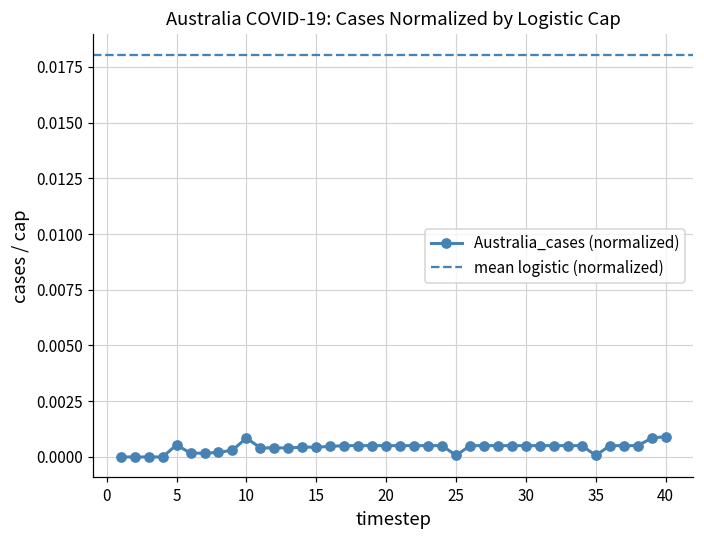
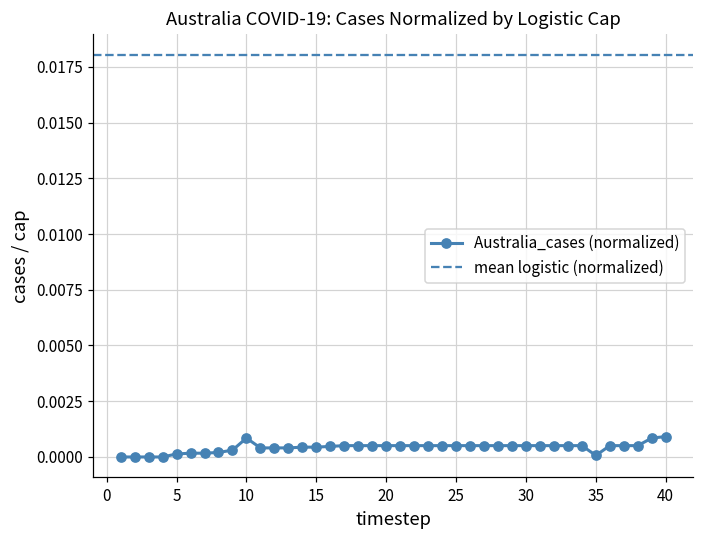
  {
-   "5": 0.0005,
+   "5": 0.0001,
    "10": 0.0008,
    "15": 0.0004,
    "20": 0.0005,
-   "25": 0.0001,
+   "25": 0.0005,
    "30": 0.0005,
    "35": 0.0001,
    "40": 0.0009
  }
